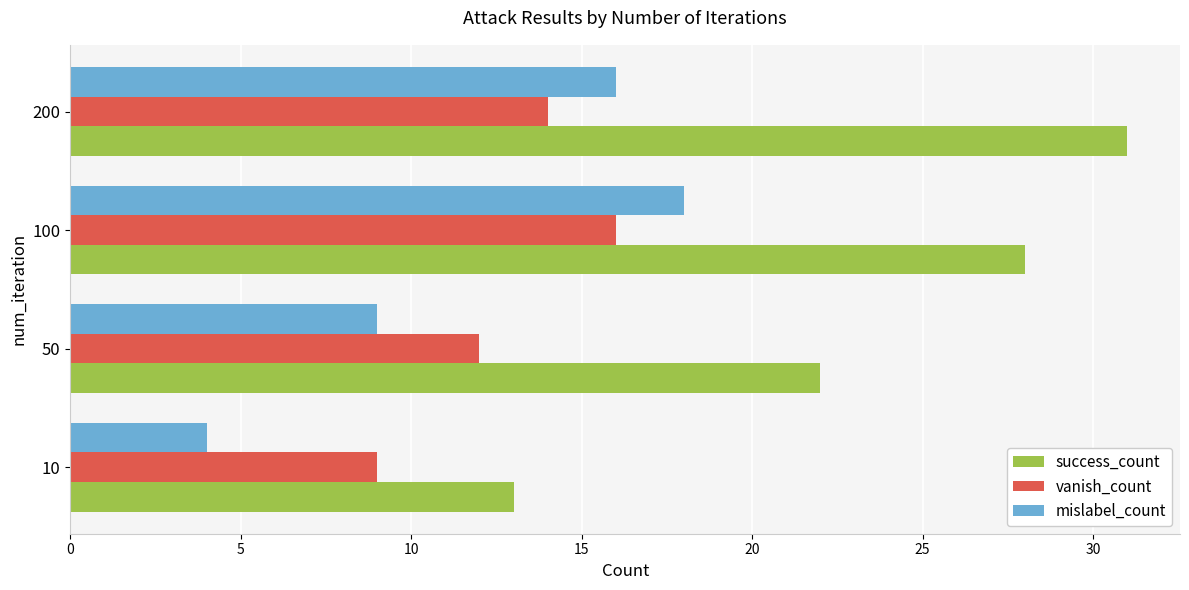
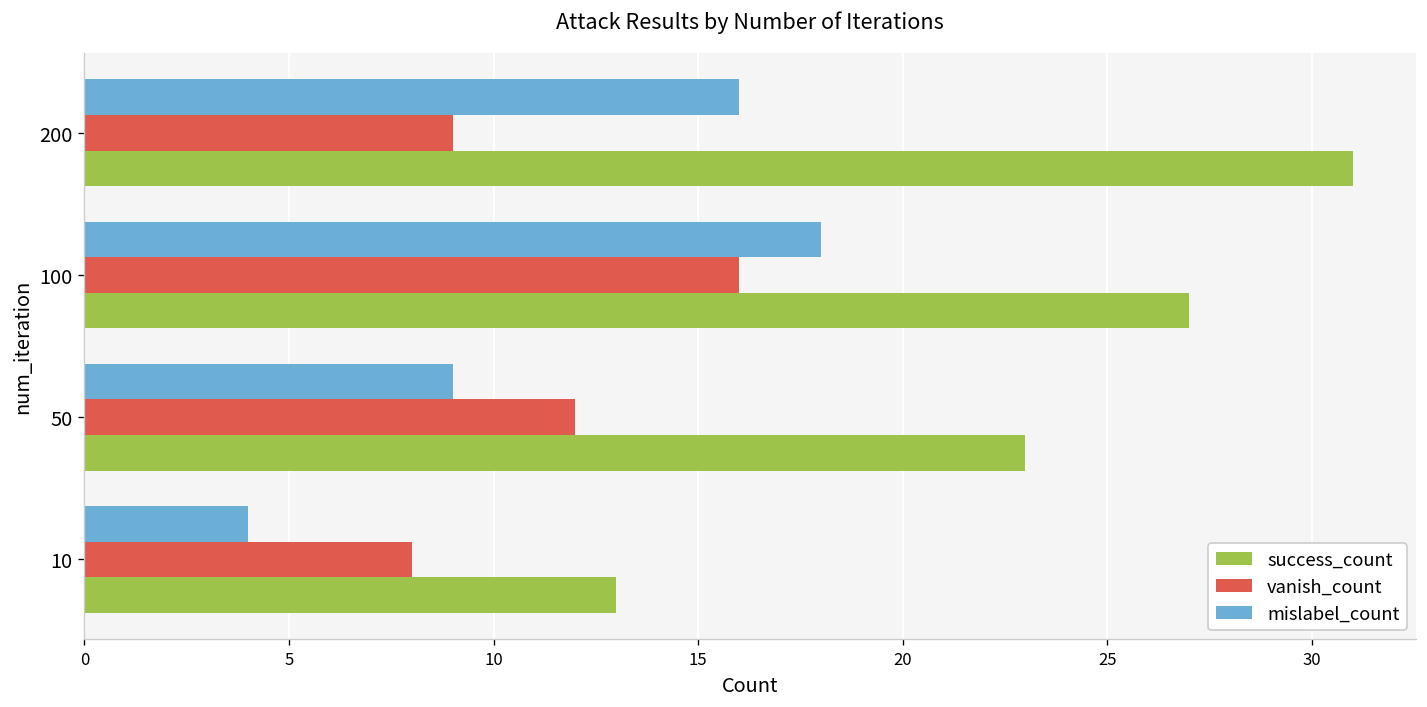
  {
    "success_count": {
      "200": 31,
-     "100": 28,
-     "50": 22,
+     "100": 27,
+     "50": 23,
      "10": 13
    },
    "vanish_count": {
-     "200": 14,
+     "200": 9,
      "100": 16,
      "50": 12,
-     "10": 9
+     "10": 8
    },
    "mislabel_count": {
      "200": 16,
      "100": 18,
      "50": 9,
      "10": 4
    }
  }
